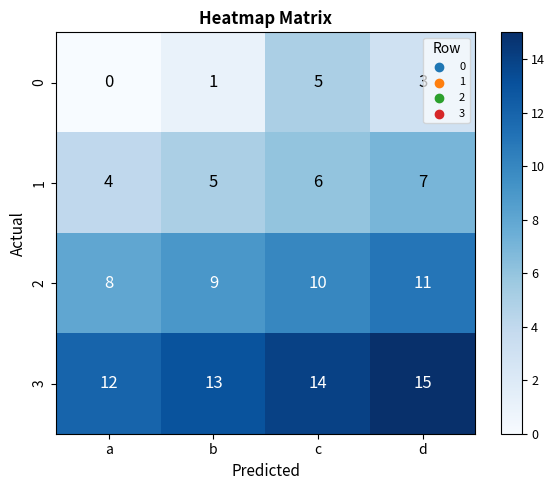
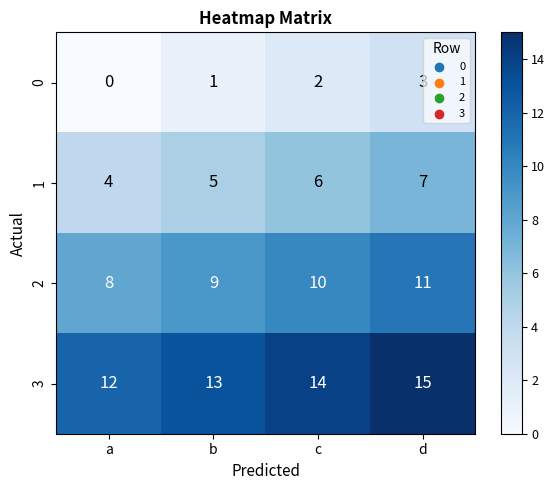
  {
    "0": {
      "a": 0,
      "b": 1,
-     "c": 5
+     "c": 2
    },
    "1": {
      "a": 4,
      "b": 5,
      "c": 6,
      "d": 7
    },
    "2": {
      "a": 8,
      "b": 9,
      "c": 10,
      "d": 11
    },
    "3": {
      "a": 12,
      "b": 13,
      "c": 14,
      "d": 15
    }
  }
